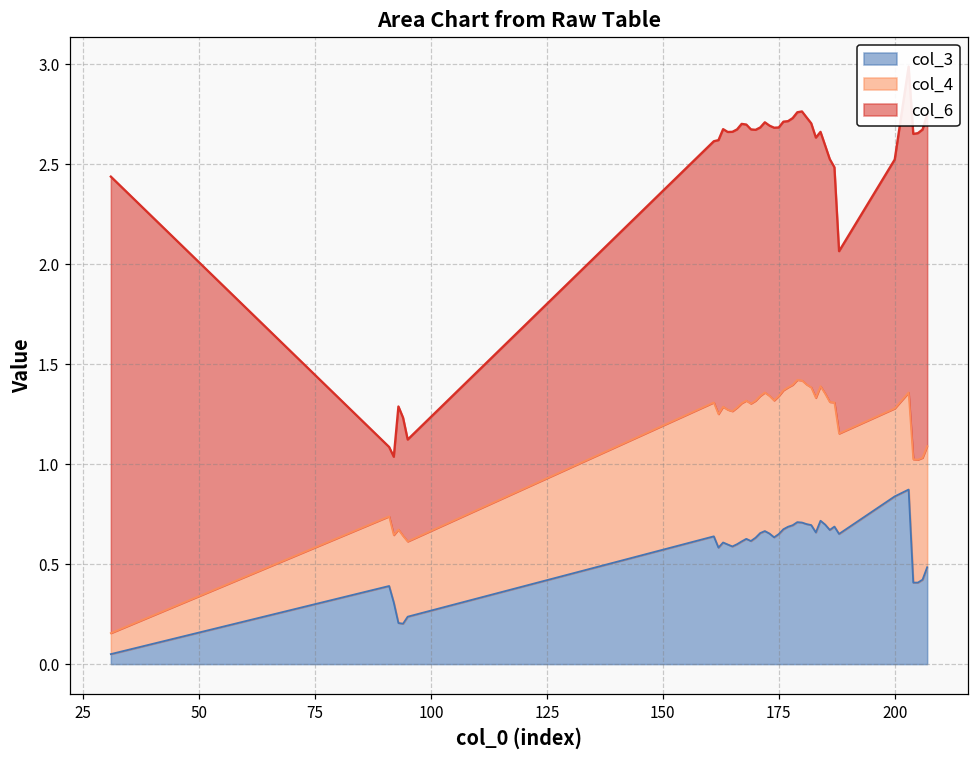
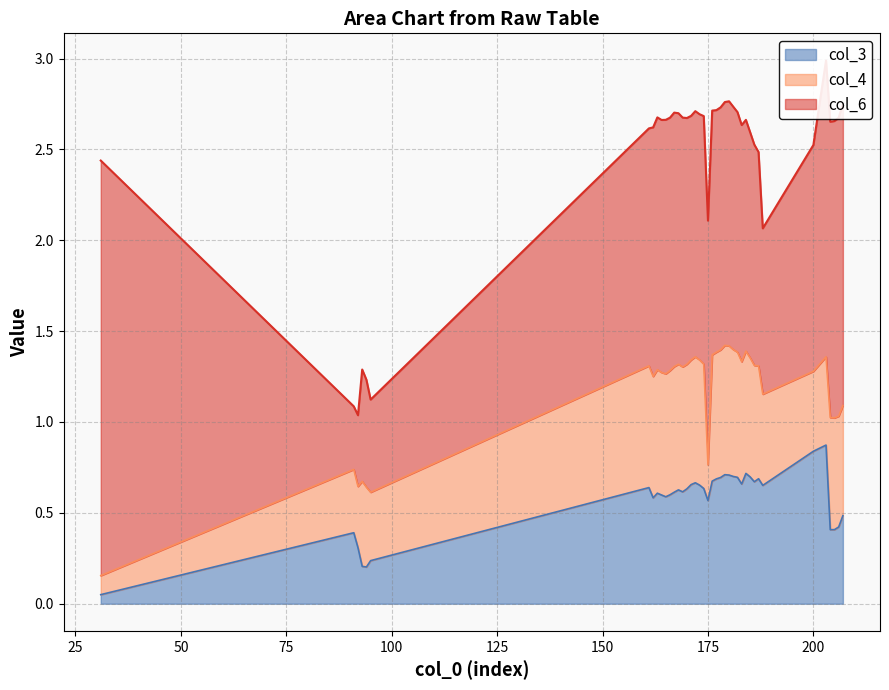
  {
    "col_3": {
-     "175": 0.65,
+     "175": 0.57,
      "200": 0.84
    },
    "col_4": {
-     "175": 0.69,
+     "175": 0.20,
      "200": 0.44
    },
    "col_6": {
      "175": 1.34,
      "200": 1.25
    }
  }
